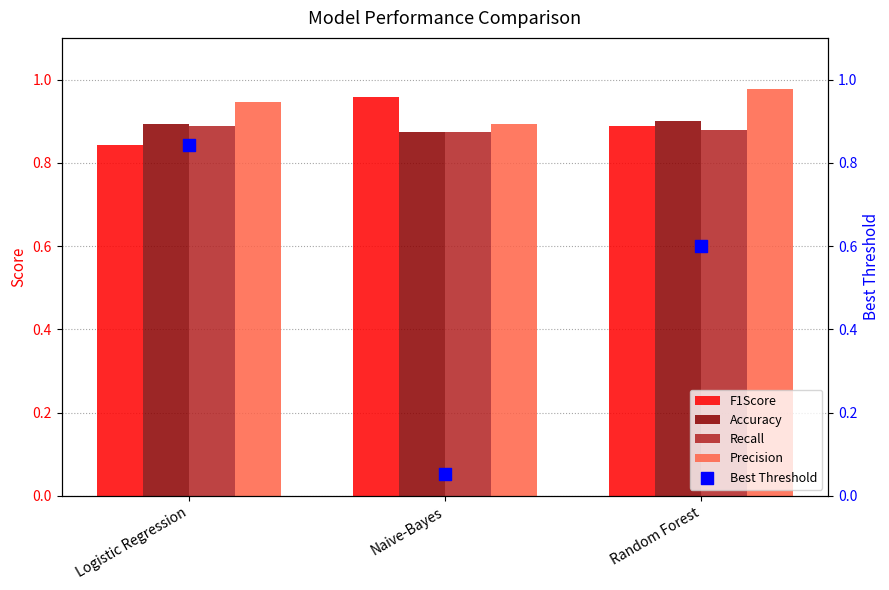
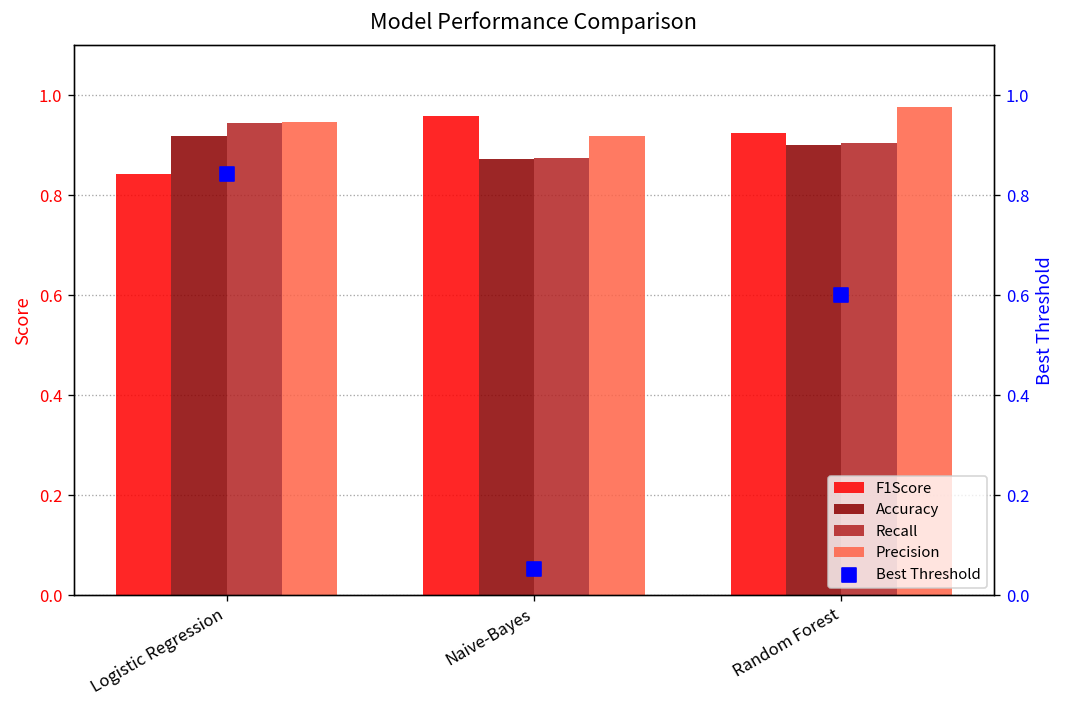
  {
    "F1Score": {
      "Logistic Regression": 0.84,
      "Naive-Bayes": 0.96,
-     "Random Forest": 0.89
+     "Random Forest": 0.93
    },
    "Accuracy": {
-     "Logistic Regression": 0.89,
+     "Logistic Regression": 0.92,
      "Naive-Bayes": 0.87,
      "Random Forest": 0.90
    },
    "Recall": {
-     "Logistic Regression": 0.89,
+     "Logistic Regression": 0.94,
      "Naive-Bayes": 0.87,
-     "Random Forest": 0.88
+     "Random Forest": 0.91
    },
    "Precision": {
      "Logistic Regression": 0.95,
-     "Naive-Bayes": 0.89,
+     "Naive-Bayes": 0.92,
      "Random Forest": 0.98
    }
  }
